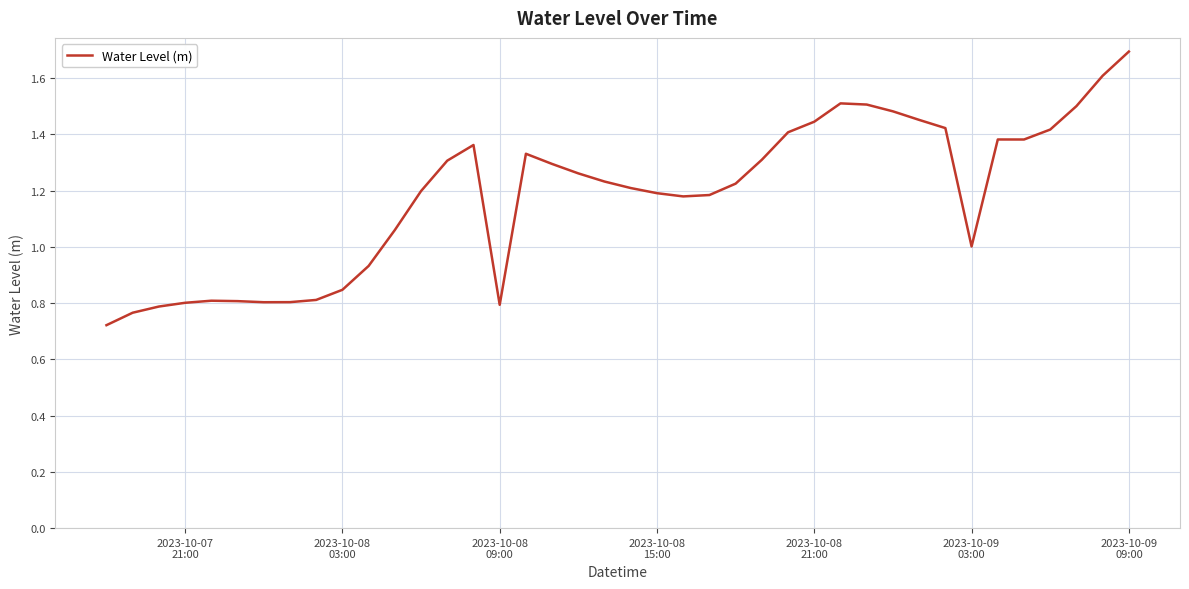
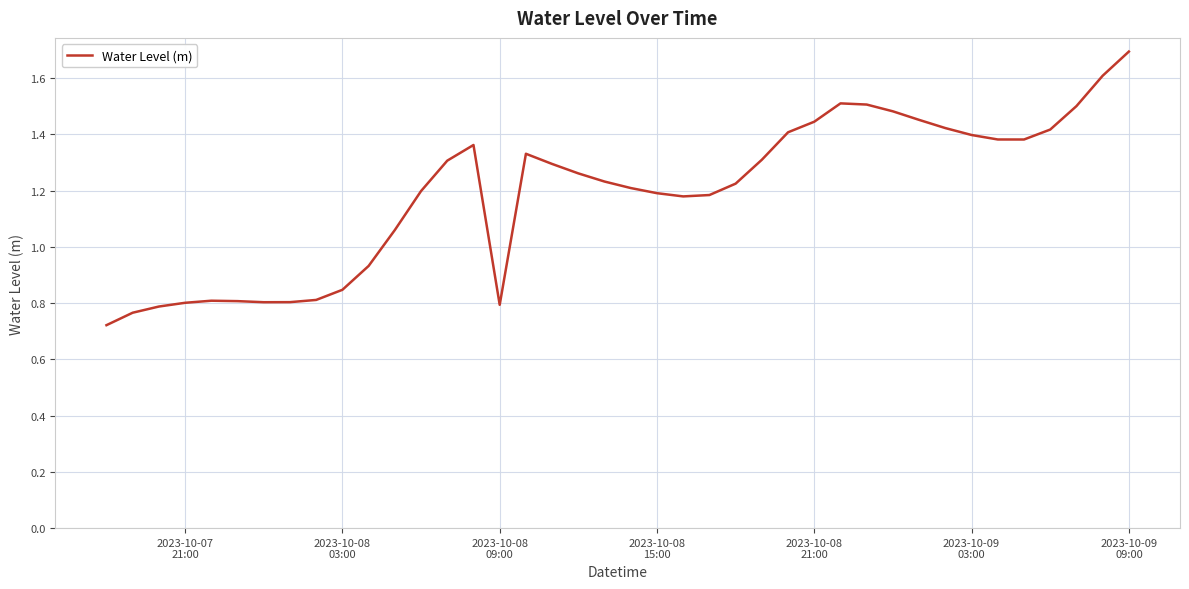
  {
    "2023-10-07 21:00": 0.80,
    "2023-10-08 03:00": 0.85,
    "2023-10-08 09:00": 0.79,
    "2023-10-08 15:00": 1.19,
    "2023-10-08 21:00": 1.44,
-   "2023-10-09 03:00": 1.00,
+   "2023-10-09 03:00": 1.40,
    "2023-10-09 09:00": 1.69
  }
